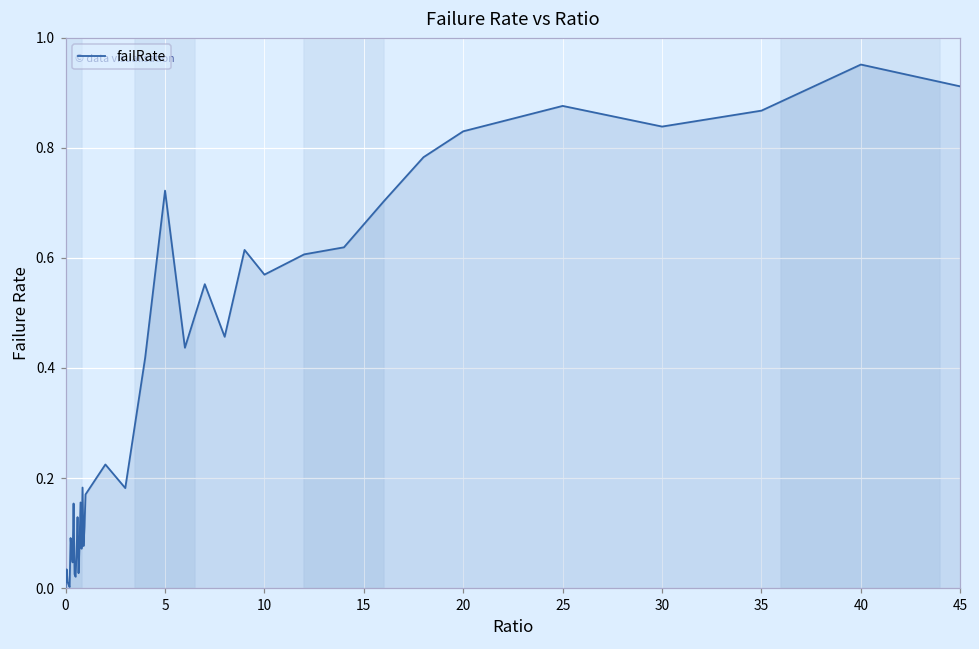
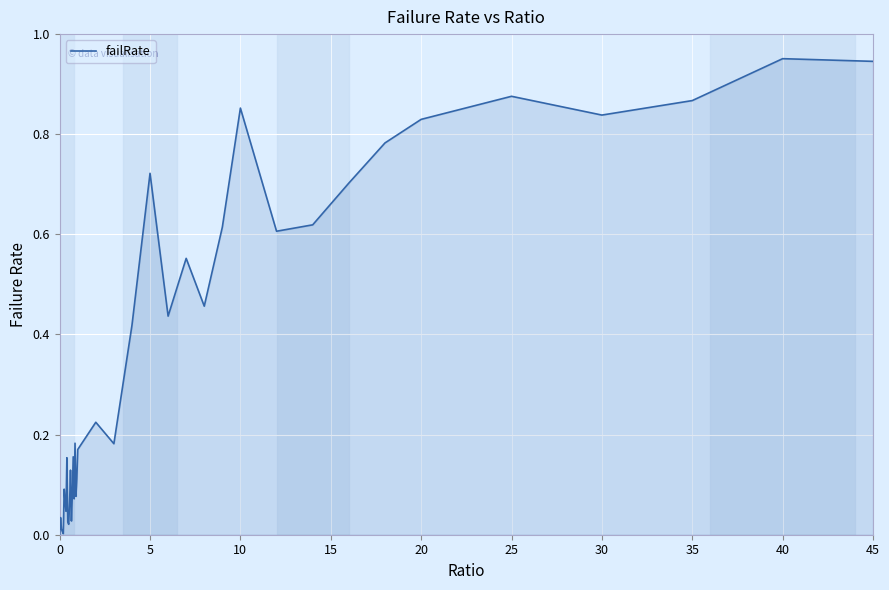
  {
    "0": 0.00,
    "5": 0.72,
-   "10": 0.57,
+   "10": 0.85,
    "20": 0.83,
    "25": 0.88,
    "30": 0.84,
    "35": 0.87,
    "40": 0.95,
-   "45": 0.91
+   "45": 0.95
  }
